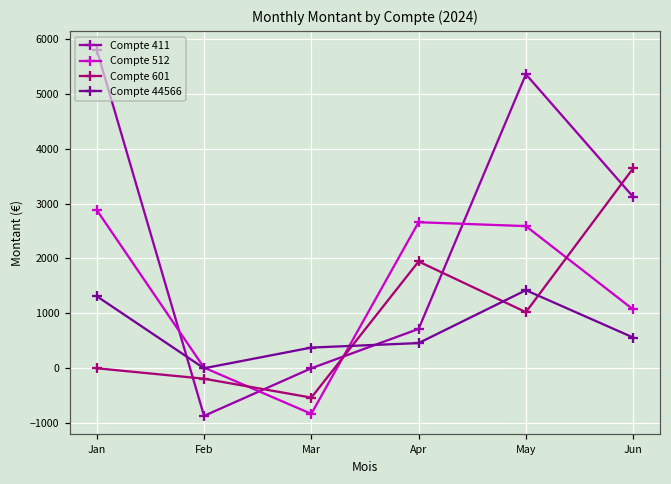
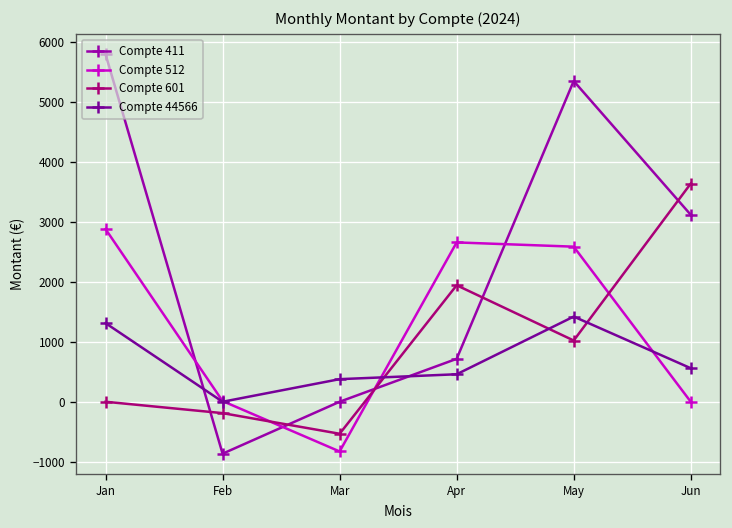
  {
    "Compte 512": {
      "Jan": 2900,
      "Mar": -800,
      "Apr": 2700,
      "May": 2600,
-     "Jun": 1100
+     "Jun": 0
    }
  }
